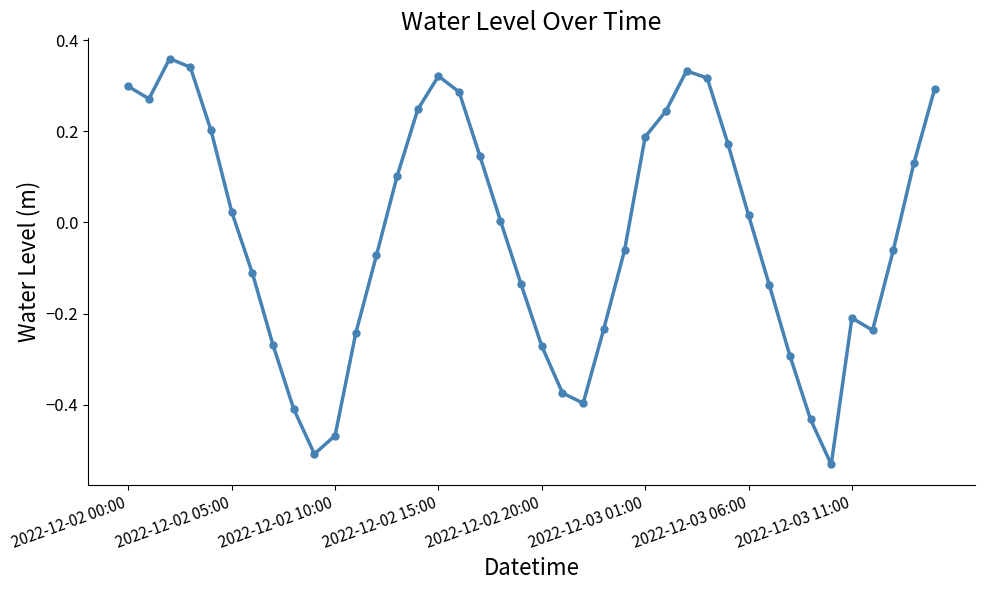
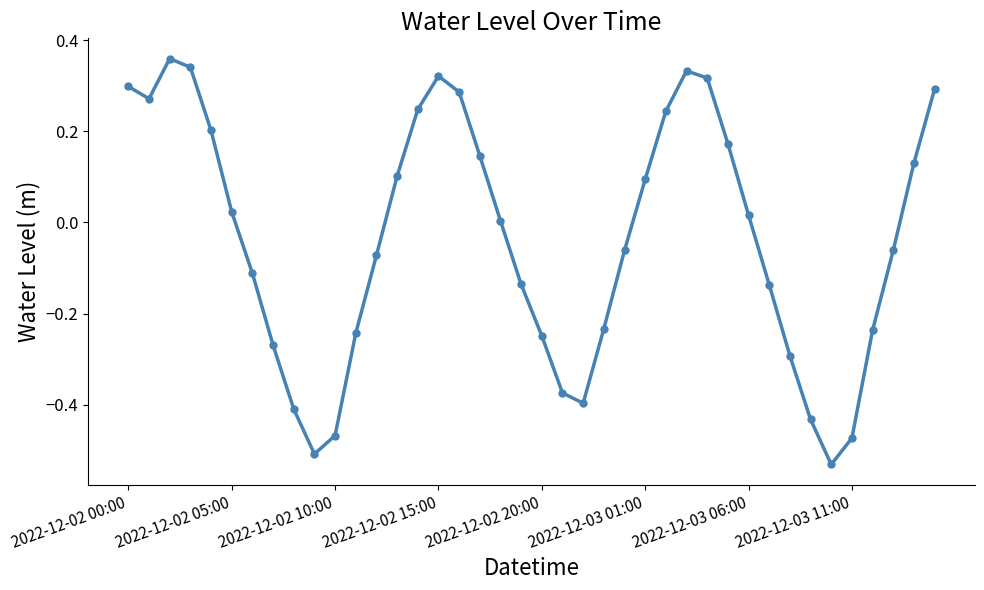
  {
    "2022-12-02 00:00": 0.30,
    "2022-12-02 05:00": 0.02,
    "2022-12-02 10:00": -0.47,
    "2022-12-02 15:00": 0.32,
-   "2022-12-02 20:00": -0.27,
-   "2022-12-03 01:00": 0.19,
+   "2022-12-02 20:00": -0.25,
+   "2022-12-03 01:00": 0.09,
    "2022-12-03 06:00": 0.02,
-   "2022-12-03 11:00": -0.21
+   "2022-12-03 11:00": -0.47
  }
